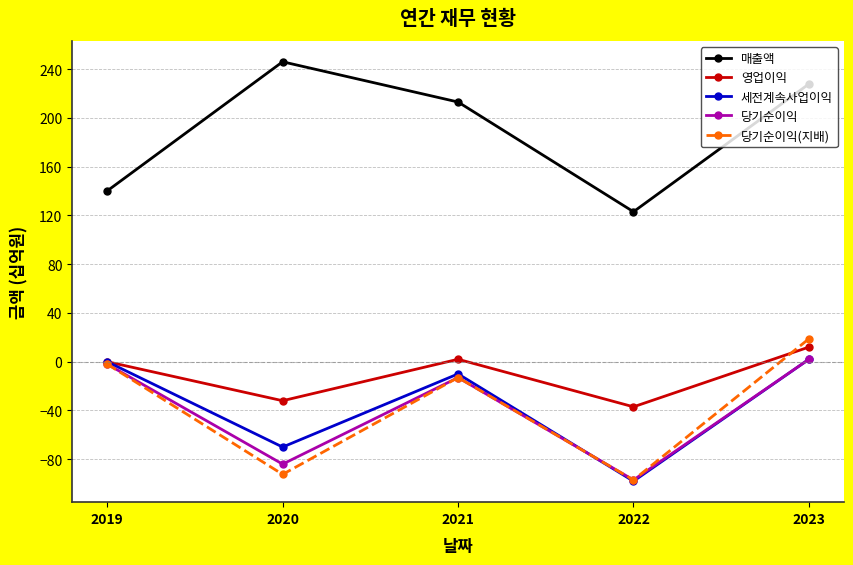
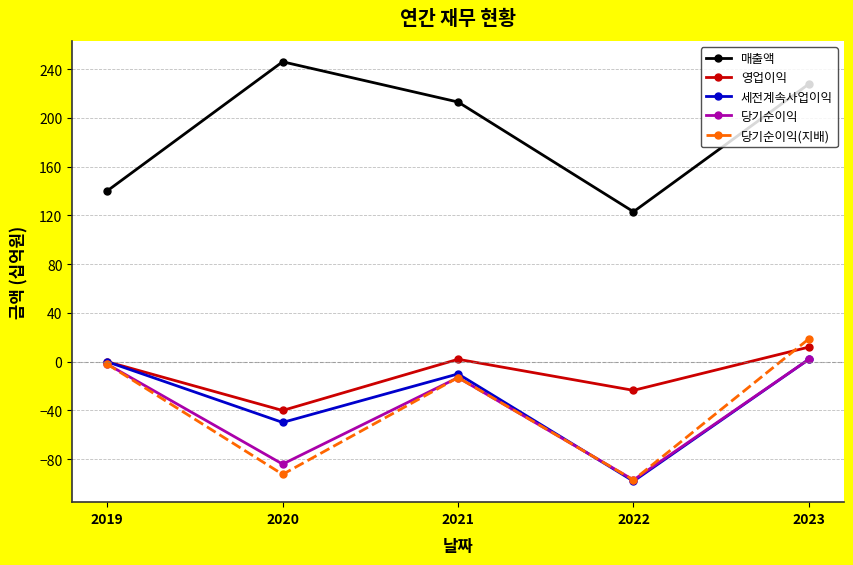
  {
    "매출액": {
      "2019": 140,
      "2020": 246,
      "2021": 213,
      "2022": 123
    },
    "영업이익": {
-     "2020": -32,
+     "2020": -40,
      "2021": 2,
-     "2022": -37,
+     "2022": -24,
      "2023": 12
    },
    "세전계속사업이익": {
-     "2020": -70,
+     "2020": -50,
      "2021": -10
    },
    "당기순이익": {
      "2020": -84
    },
    "당기순이익(지배)": {
      "2020": -92,
      "2023": 19
    }
  }
